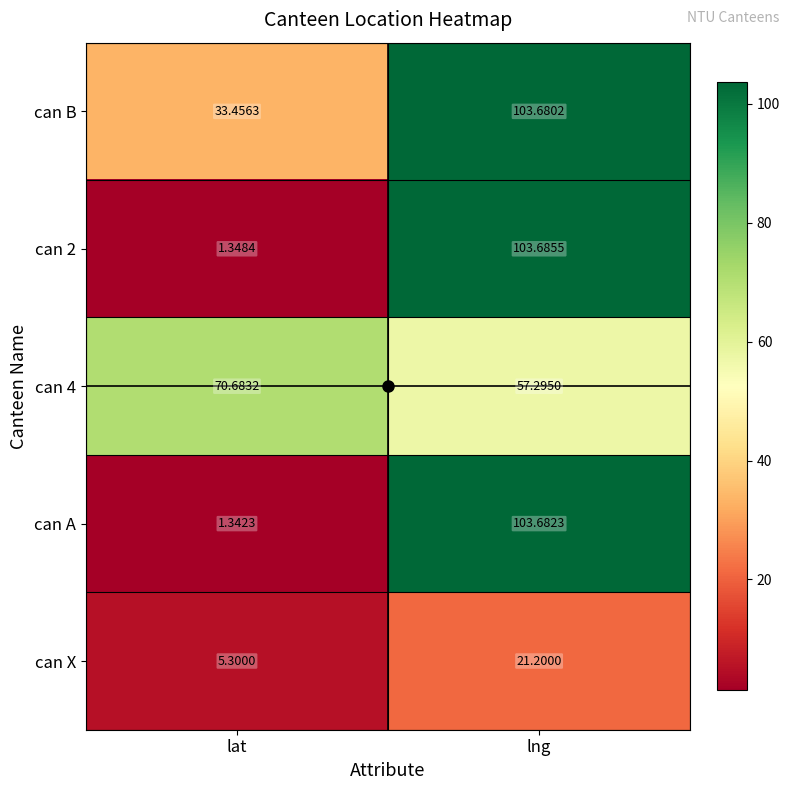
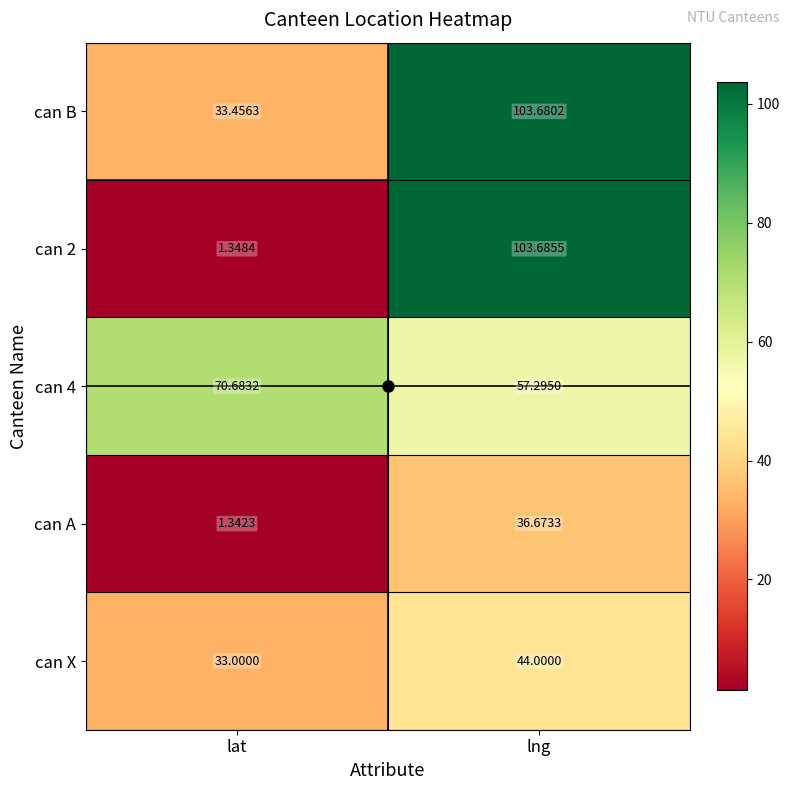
  {
    "can A": {
-     "lng": 103.6823
+     "lng": 36.6733
    },
    "can X": {
-     "lat": 5.3000,
-     "lng": 21.2000
+     "lat": 33.0000,
+     "lng": 44.0000
    }
  }
